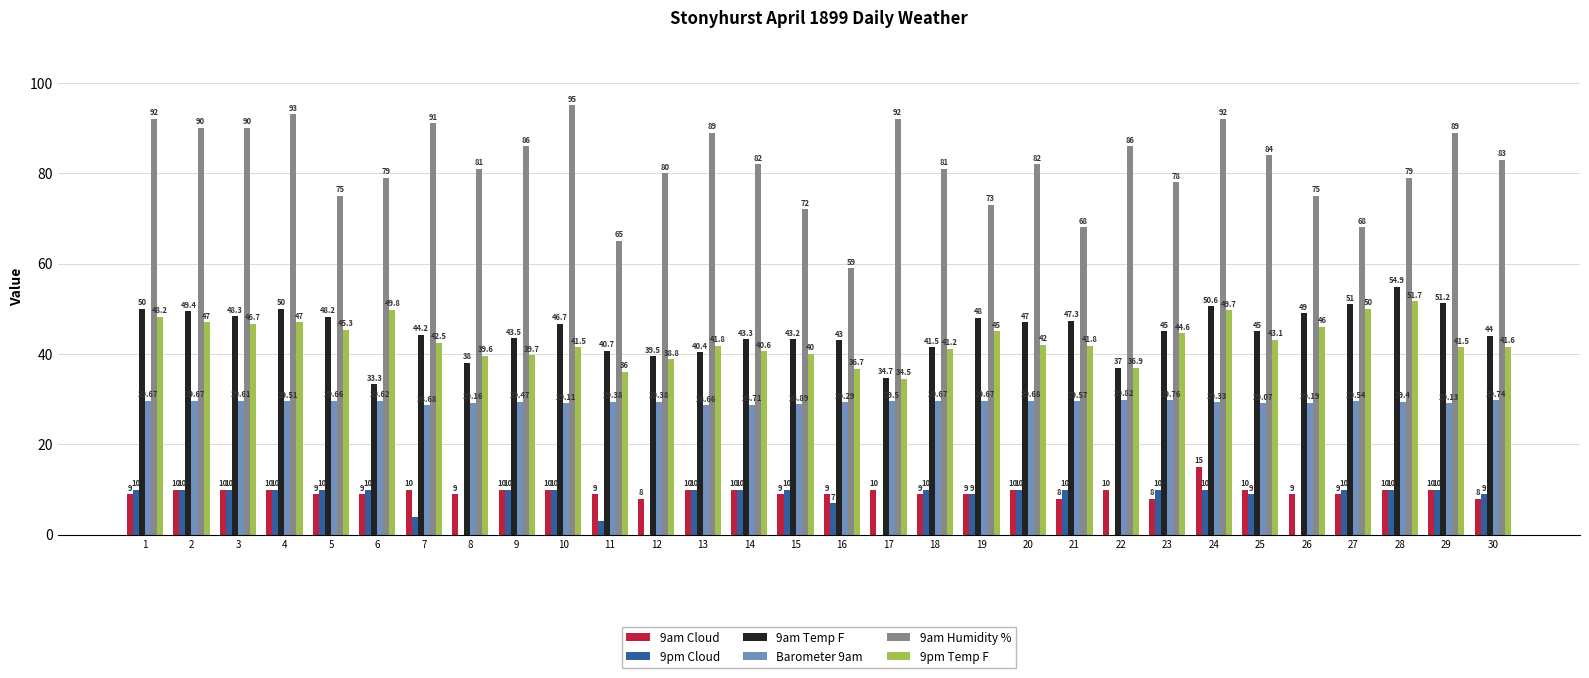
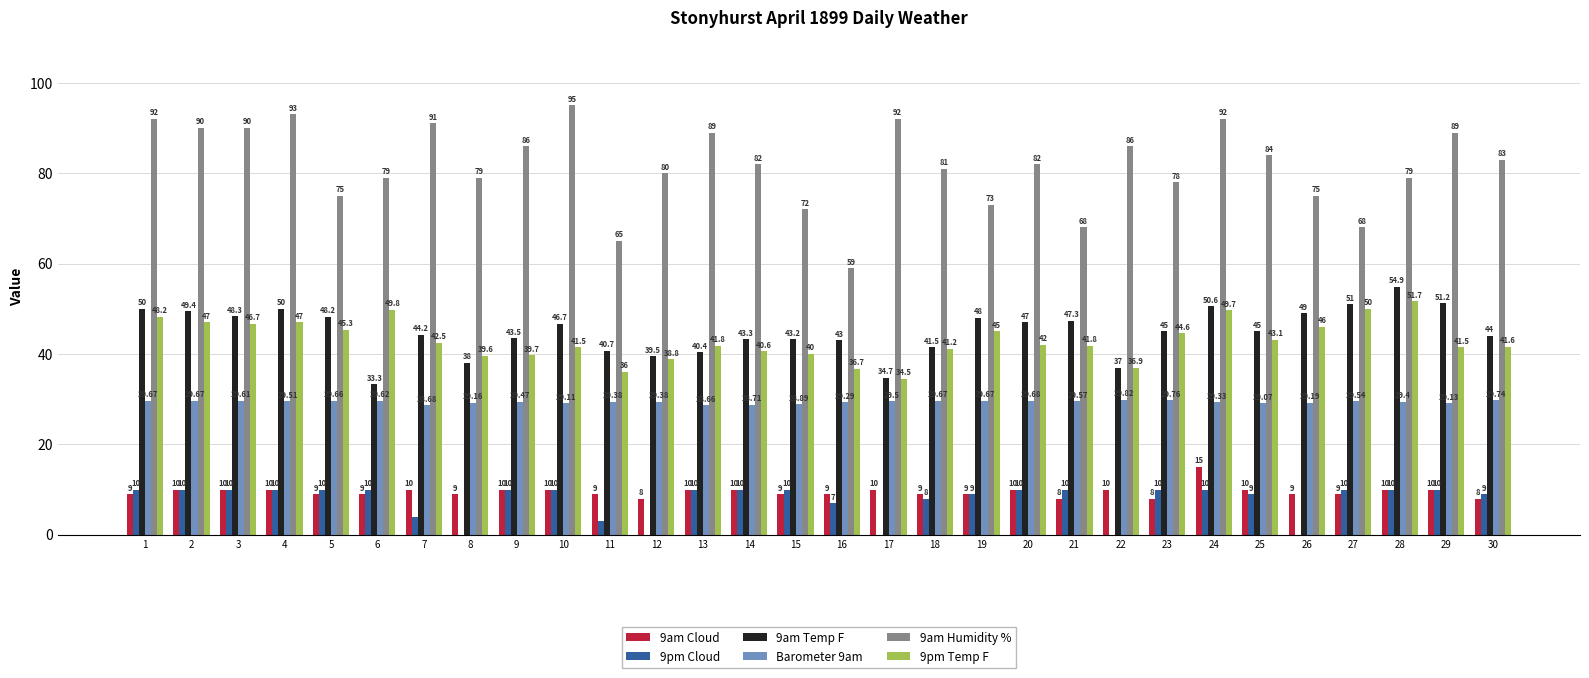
  {
    "9am Cloud": {
      "1": 9,
      "5": 9,
      "6": 9,
      "7": 10,
      "8": 9,
      "11": 9,
      "12": 8,
      "15": 9,
      "16": 9,
      "17": 10,
      "18": 9,
      "19": 9,
      "21": 8,
      "22": 10,
      "23": 8,
      "24": 15,
      "25": 10,
      "26": 9,
      "27": 9,
      "30": 8
    },
    "9pm Cloud": {
      "1": 10,
      "5": 10,
      "6": 10,
      "15": 10,
      "16": 7,
-     "18": 10,
+     "18": 8,
      "19": 9,
      "21": 10,
      "23": 10,
      "24": 10,
      "25": 9,
      "27": 10,
      "30": 9
    },
    "9am Temp F": {
      "1": 50,
      "2": 49.4,
      "3": 48.3,
      "4": 50,
      "5": 48.2,
      "6": 33.3,
      "7": 44.2,
      "8": 38,
      "9": 43.5,
      "10": 46.7,
      "11": 40.7,
      "12": 39.5,
      "13": 40.4,
      "14": 43.3,
      "15": 43.2,
      "16": 43,
      "17": 34.7,
      "18": 41.5,
      "19": 48,
      "20": 47,
      "21": 47.3,
      "22": 37,
      "23": 45,
      "24": 50.6,
      "25": 45,
      "26": 49,
      "27": 51,
      "28": 54.9,
      "29": 51.2,
      "30": 44
    },
    "Barometer 9am": {
      "1": 29.67,
      "2": 29.67,
      "3": 29.61,
      "4": 29.51,
      "5": 29.66,
      "6": 29.62,
      "7": 28.68,
      "8": 29.16,
      "9": 29.47,
      "10": 29.11,
      "11": 29.38,
      "12": 29.38,
      "13": 28.66,
      "14": 28.71,
      "15": 28.89,
      "16": 29.29,
      "17": 29.5,
      "18": 29.67,
      "19": 29.67,
      "20": 29.68,
      "21": 29.57,
      "22": 29.82,
      "23": 29.76,
      "24": 29.33,
      "25": 29.07,
      "26": 29.19,
      "27": 29.54,
      "28": 29.4,
      "29": 29.13,
      "30": 29.74
    },
    "9am Humidity %": {
      "1": 92,
      "2": 90,
      "3": 90,
      "4": 93,
      "5": 75,
      "6": 79,
      "7": 91,
-     "8": 81,
+     "8": 79,
      "9": 86,
      "10": 95,
      "11": 65,
      "12": 80,
      "13": 89,
      "14": 82,
      "15": 72,
      "16": 59,
      "17": 92,
      "18": 81,
      "19": 73,
      "20": 82,
      "21": 68,
      "22": 86,
      "23": 78,
      "24": 92,
      "25": 84,
      "26": 75,
      "27": 68,
      "28": 79,
      "29": 89,
      "30": 83
    },
    "9pm Temp F": {
      "1": 48.2,
      "2": 47,
      "3": 46.7,
      "4": 47,
      "5": 45.3,
      "6": 49.8,
      "7": 42.5,
      "8": 39.6,
      "9": 39.7,
      "10": 41.5,
      "11": 36,
      "12": 38.8,
      "13": 41.8,
      "14": 40.6,
      "15": 40,
      "16": 36.7,
      "17": 34.5,
      "18": 41.2,
      "19": 45,
      "20": 42,
      "21": 41.8,
      "22": 36.9,
      "23": 44.6,
      "24": 49.7,
      "25": 43.1,
      "26": 46,
      "27": 50,
      "28": 51.7,
      "29": 41.5,
      "30": 41.6
    }
  }
